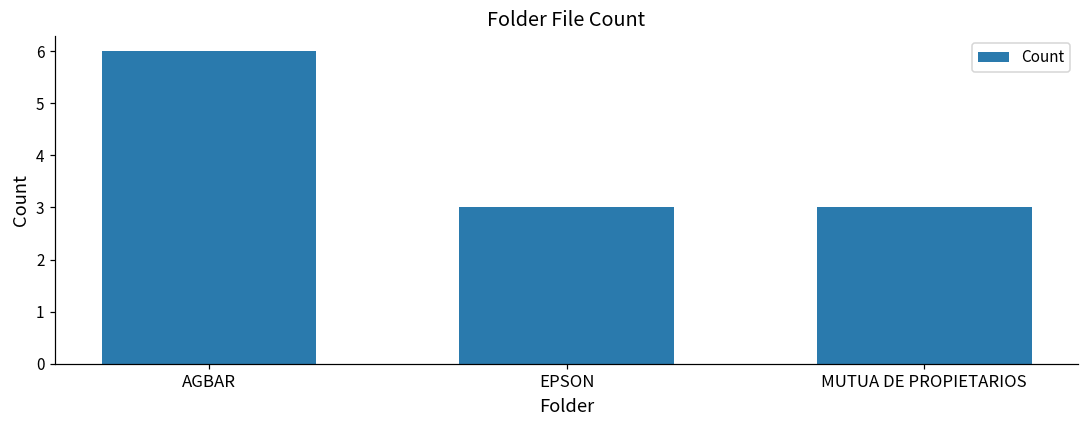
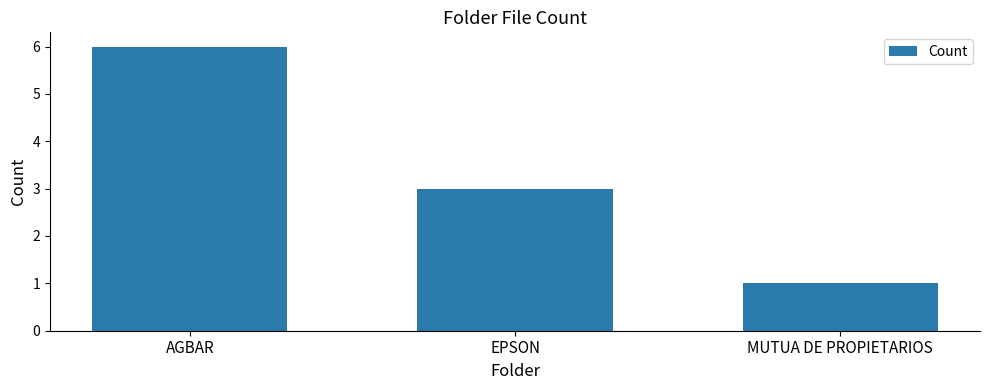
  {
    "AGBAR": 6,
    "EPSON": 3,
-   "MUTUA DE PROPIETARIOS": 3
+   "MUTUA DE PROPIETARIOS": 1
  }
